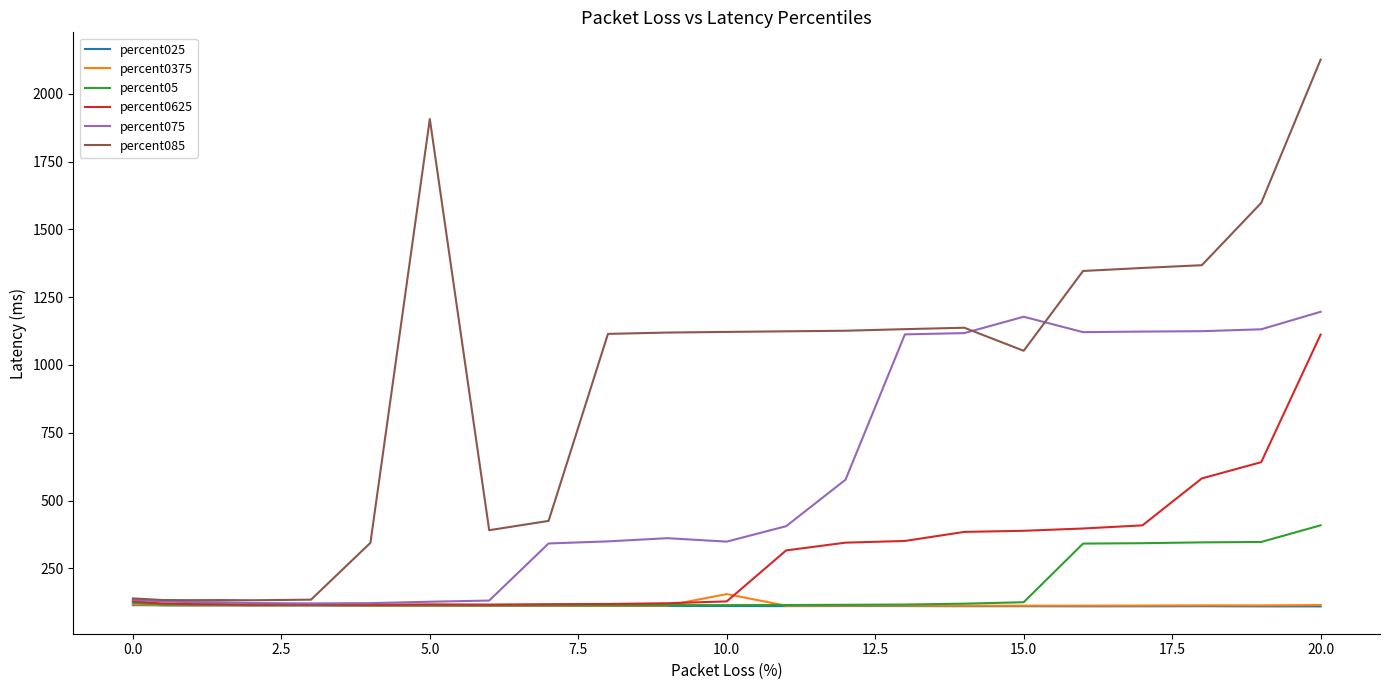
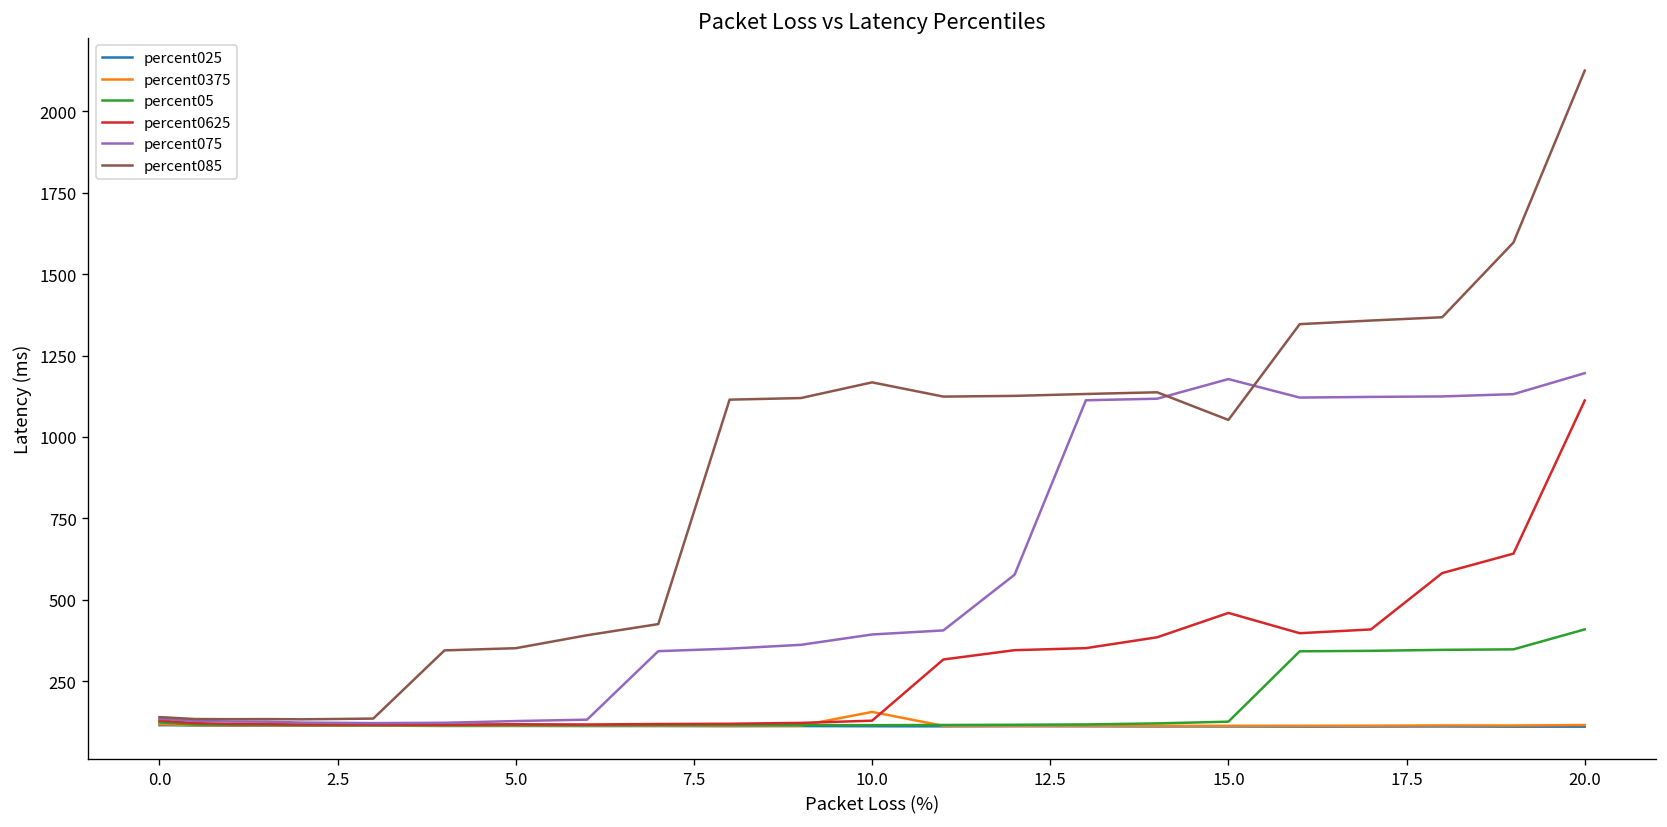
  {
    "percent0375": {
      "10.0": 160
    },
    "percent05": {
      "15.0": 130,
      "20.0": 410
    },
    "percent0625": {
      "10.0": 130,
-     "15.0": 390,
+     "15.0": 460,
      "20.0": 1110
    },
    "percent075": {
      "5.0": 130,
-     "10.0": 350,
+     "10.0": 390,
      "15.0": 1180,
      "20.0": 1200
    },
    "percent085": {
      "2.5": 130,
-     "5.0": 1910,
-     "10.0": 1120,
+     "5.0": 350,
+     "10.0": 1170,
      "15.0": 1050,
      "20.0": 2130
    }
  }
